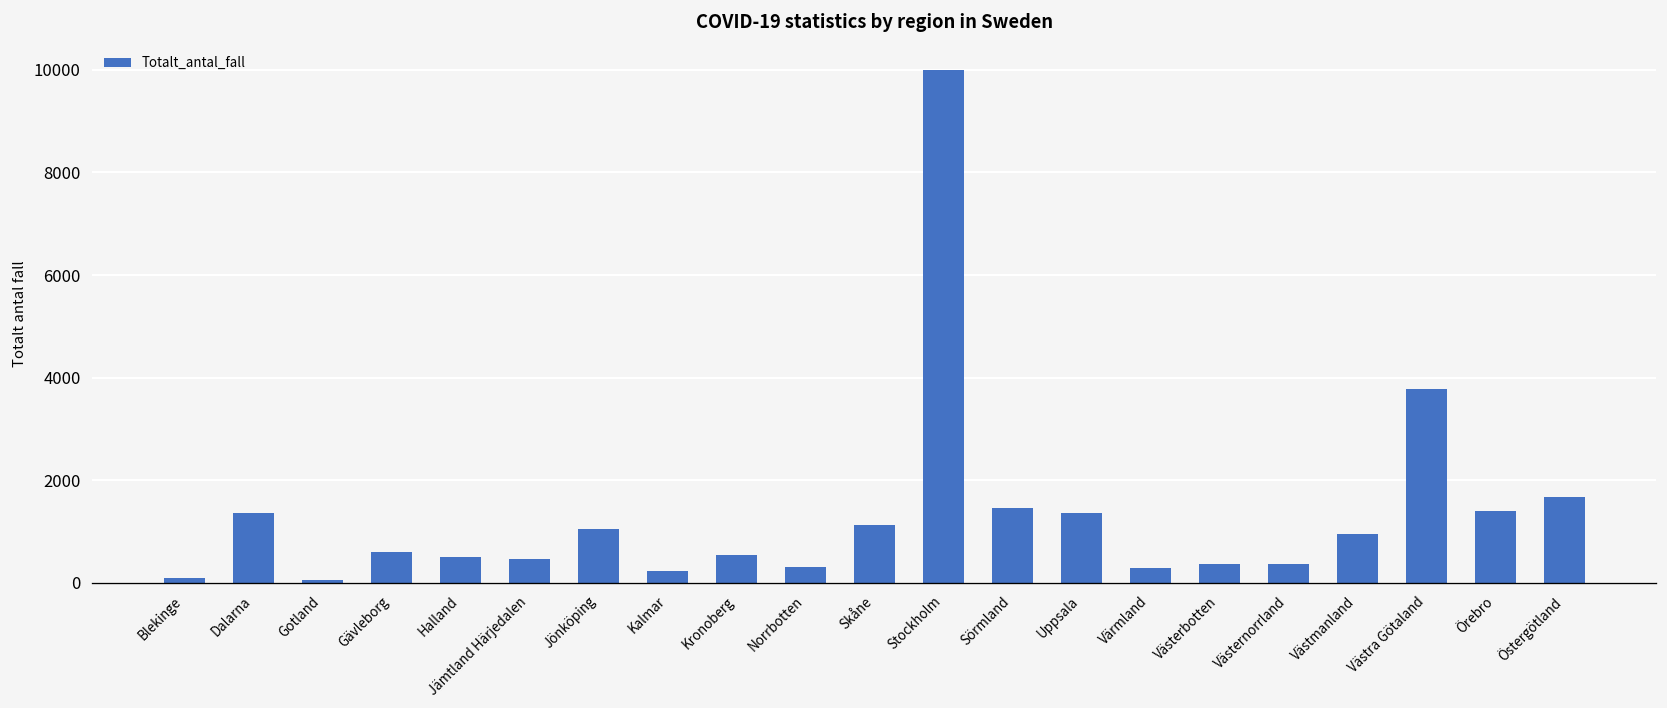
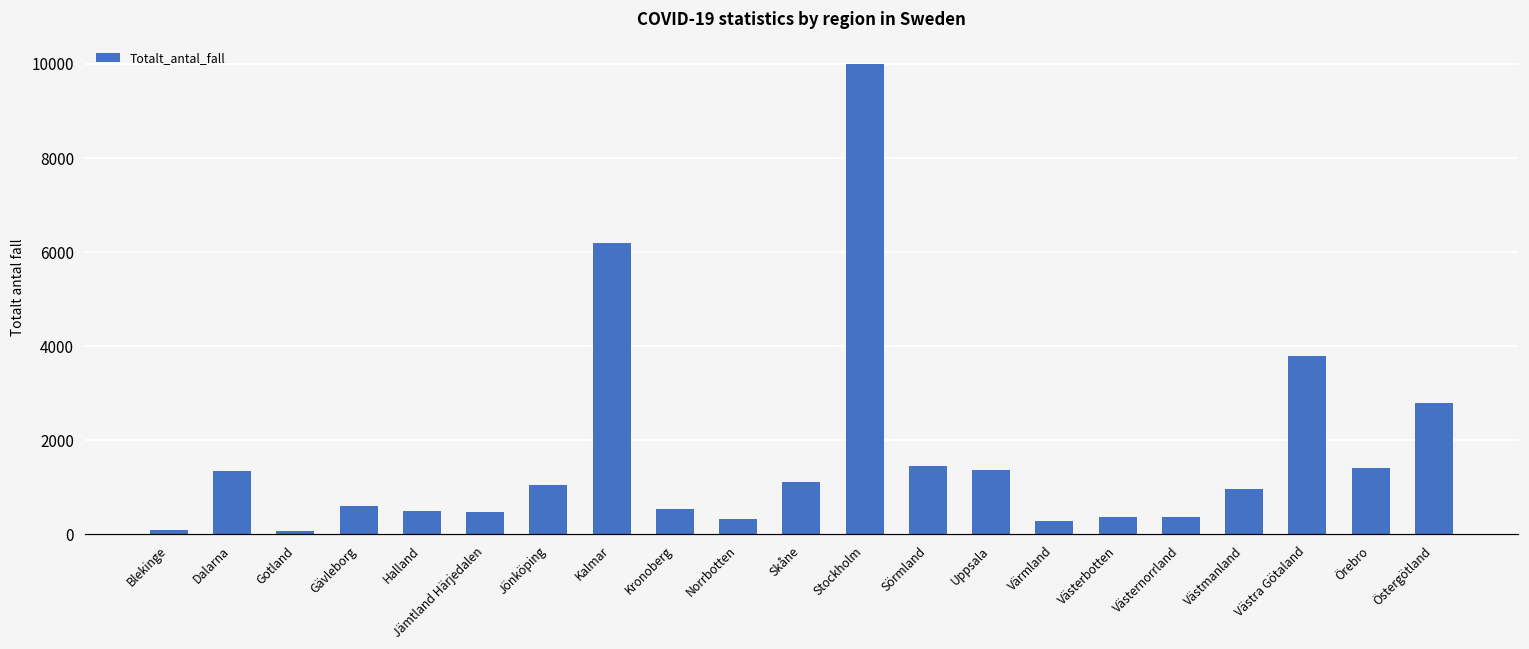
  {
    "Blekinge": 100,
    "Dalarna": 1400,
    "Gotland": 100,
    "Gävleborg": 600,
    "Halland": 500,
    "Jämtland Härjedalen": 500,
    "Jönköping": 1000,
-   "Kalmar": 200,
+   "Kalmar": 6200,
    "Kronoberg": 500,
    "Norrbotten": 300,
    "Skåne": 1100,
    "Stockholm": 10000,
    "Sörmland": 1500,
    "Uppsala": 1400,
    "Värmland": 300,
    "Västerbotten": 400,
    "Västernorrland": 400,
    "Västmanland": 1000,
    "Västra Götaland": 3800,
    "Örebro": 1400,
-   "Östergötland": 1700
+   "Östergötland": 2800
  }
